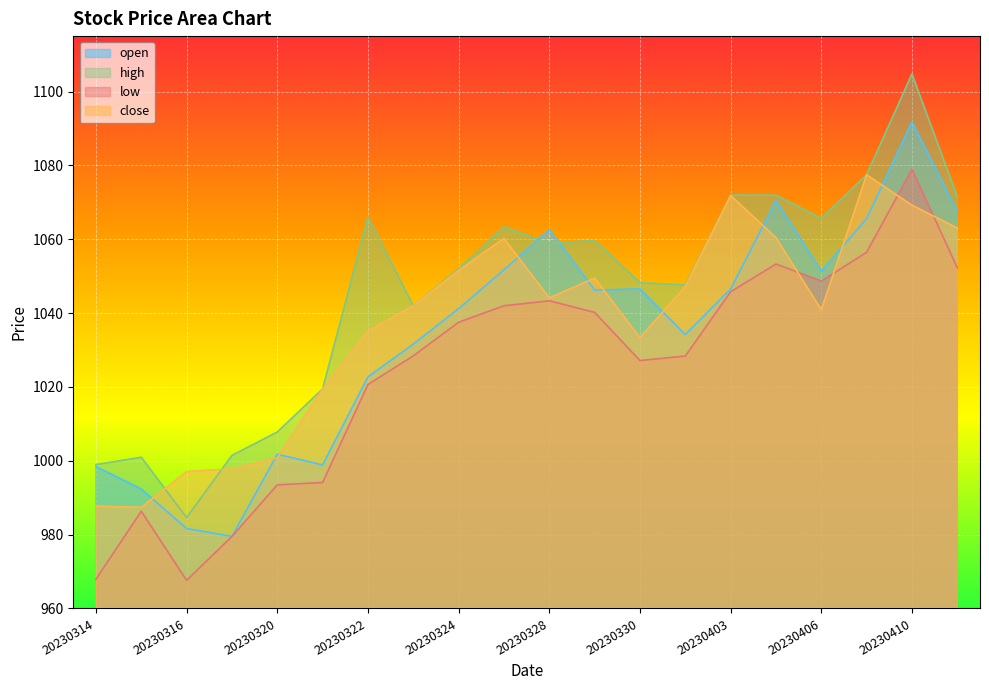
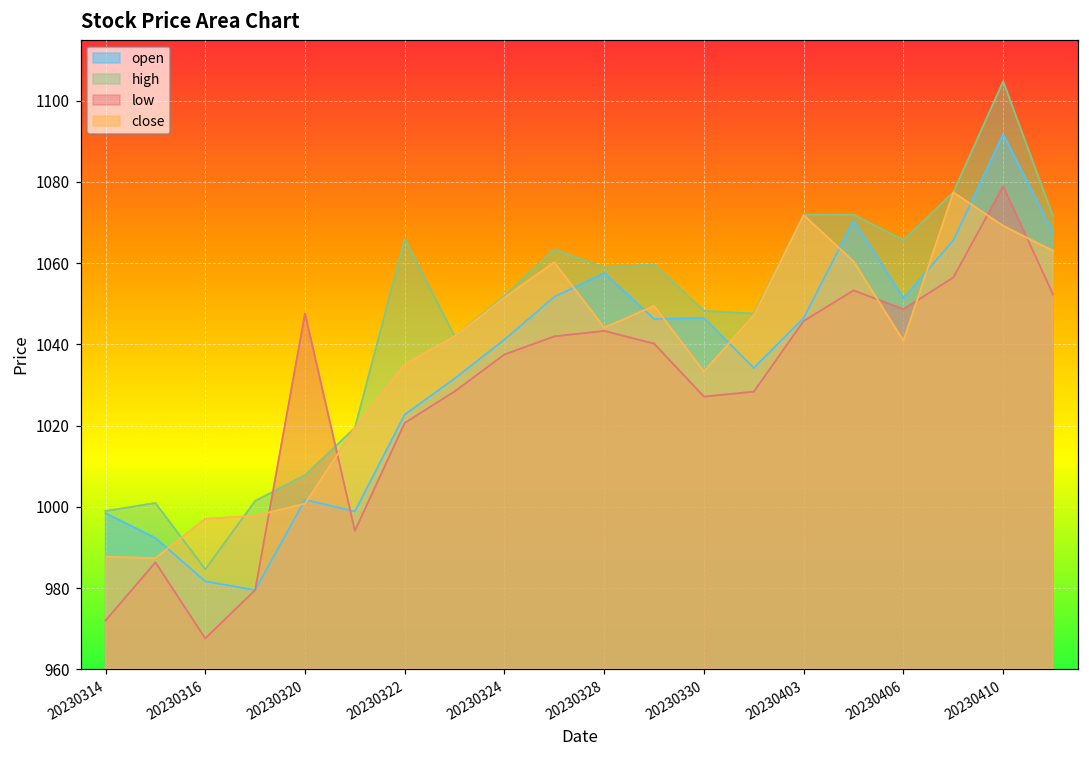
  {
    "open": {
      "20230316": 982,
      "20230320": 1002,
      "20230322": 1023,
      "20230324": 1041,
-     "20230328": 1063,
+     "20230328": 1058,
      "20230330": 1047,
      "20230403": 1047,
      "20230406": 1051,
      "20230410": 1092
    },
    "high": {
      "20230316": 985,
      "20230320": 1008,
      "20230322": 1066,
      "20230328": 1059,
      "20230330": 1048,
      "20230406": 1066,
      "20230410": 1105
    },
    "low": {
-     "20230314": 968,
+     "20230314": 972,
      "20230316": 968,
-     "20230320": 993,
+     "20230320": 1048,
      "20230322": 1021,
      "20230324": 1038,
      "20230328": 1043,
      "20230330": 1027,
      "20230403": 1046,
      "20230406": 1049,
      "20230410": 1079
    },
    "close": {
      "20230314": 988,
      "20230316": 997,
      "20230320": 1001,
      "20230322": 1035,
      "20230328": 1044,
      "20230330": 1033,
      "20230406": 1041,
      "20230410": 1069
    }
  }
